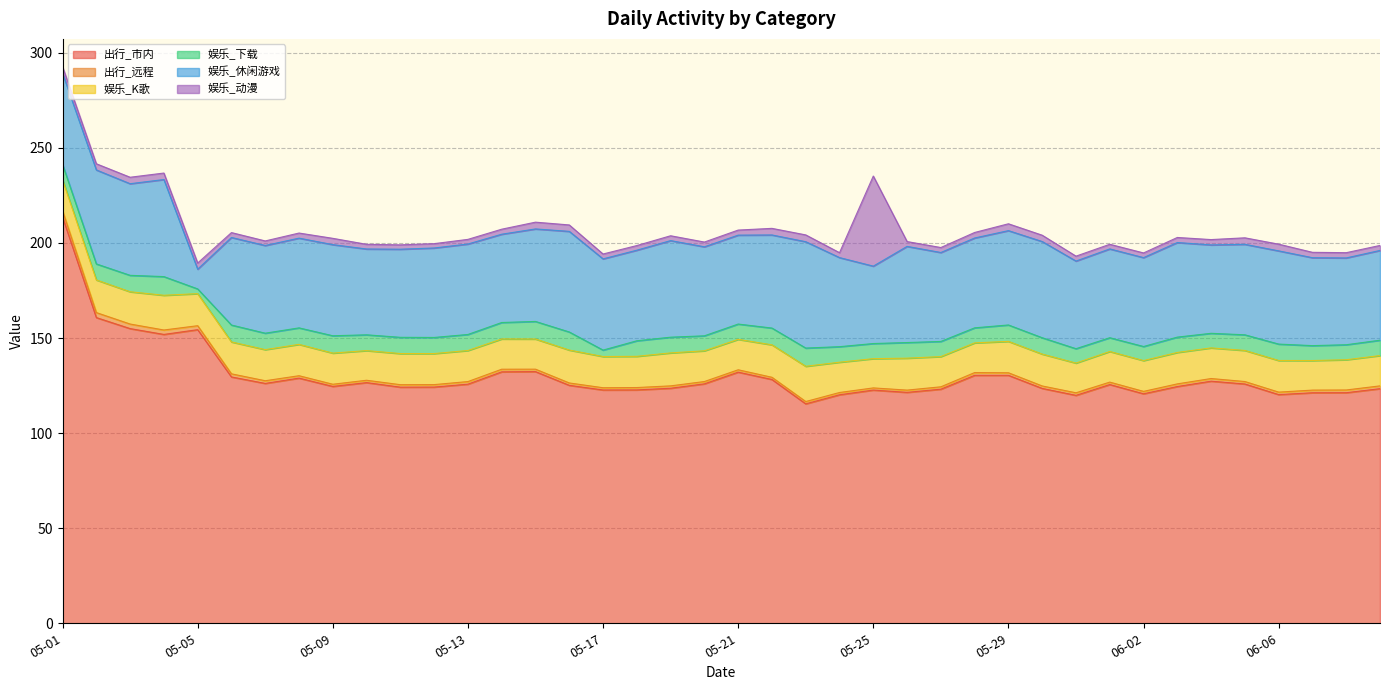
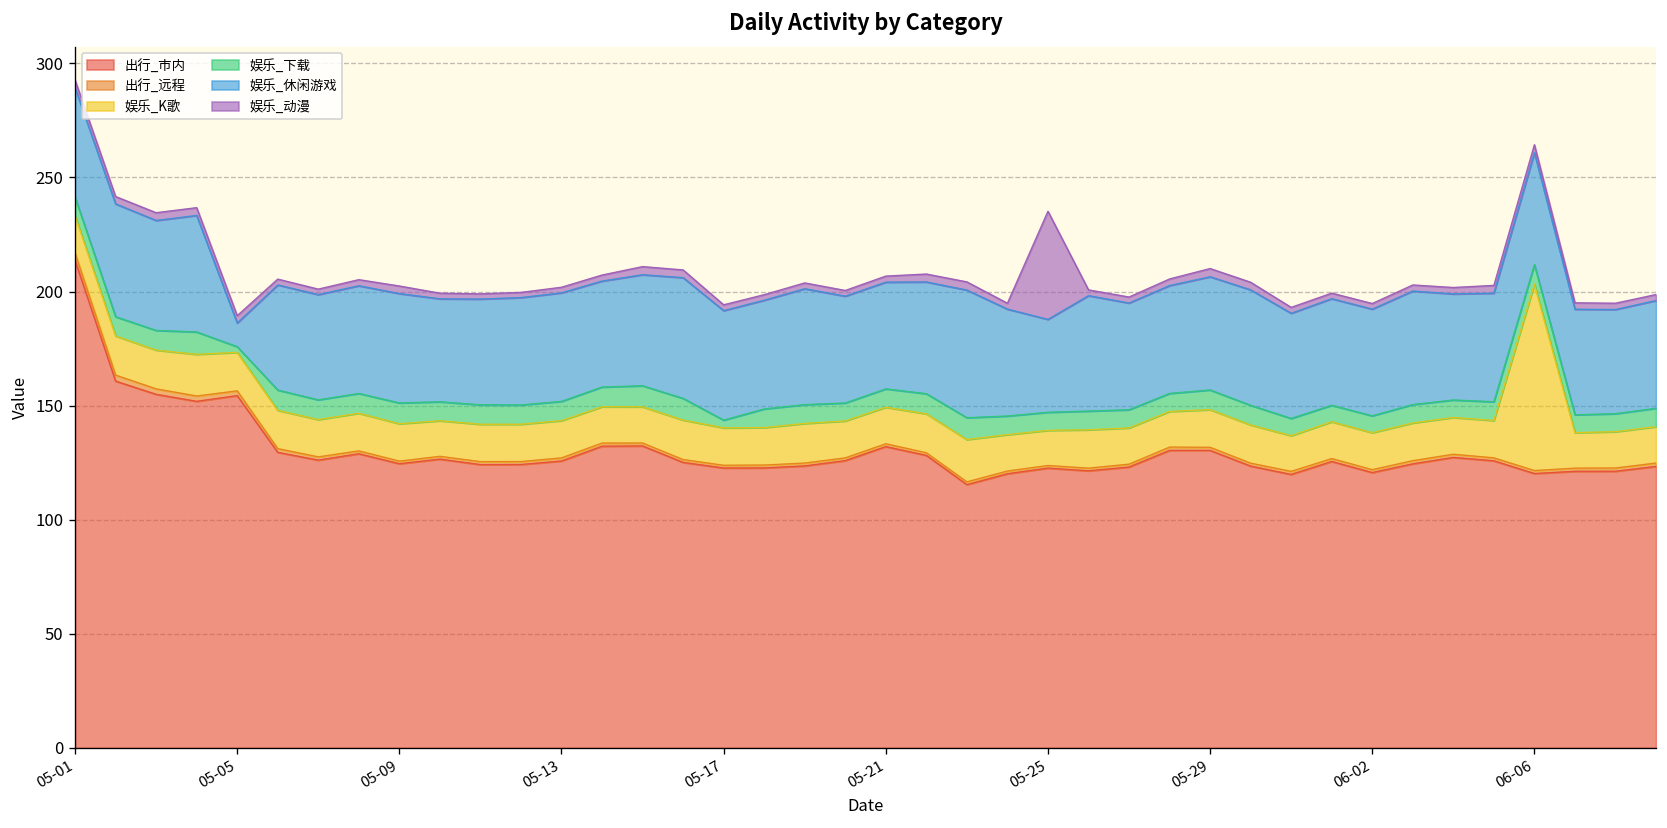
  {
    "娱乐_K歌": {
      "05-01": 16,
      "05-05": 17,
      "05-09": 16,
      "05-13": 16,
      "05-17": 16,
      "05-21": 16,
      "05-25": 15,
      "05-29": 17,
      "06-02": 16,
-     "06-06": 17
+     "06-06": 82
    },
    "娱乐_下载": {
      "05-01": 8,
      "05-05": 2,
      "05-09": 9,
      "05-13": 8,
      "05-17": 3,
      "05-21": 8,
      "05-25": 8,
      "05-29": 9,
      "06-02": 7,
      "06-06": 9
    },
    "娱乐_休闲游戏": {
      "05-01": 48,
      "05-05": 10,
      "05-09": 48,
      "05-13": 48,
      "05-17": 48,
      "05-21": 47,
      "05-25": 41,
      "05-29": 50,
      "06-02": 47,
      "06-06": 49
    },
    "娱乐_动漫": {
      "05-01": 3,
      "05-05": 3,
      "05-09": 3,
      "05-13": 2,
      "05-17": 3,
      "05-21": 3,
      "05-25": 47,
      "05-29": 4,
      "06-02": 2,
      "06-06": 4
    }
  }
